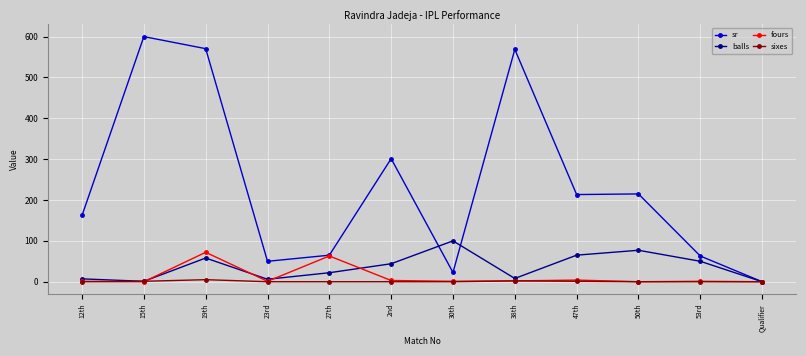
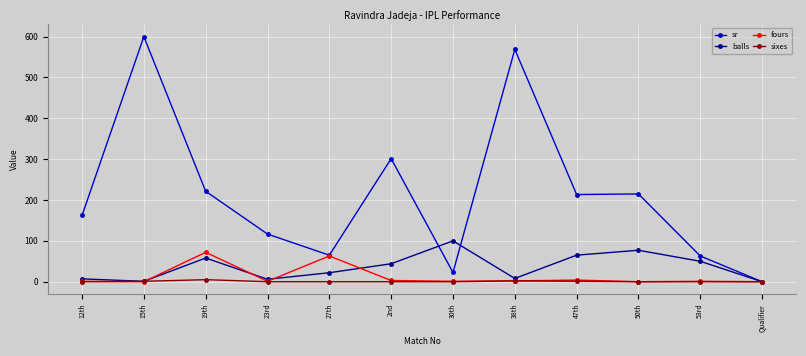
  {
    "sr": {
      "12th": 160,
      "15th": 600,
-     "19th": 570,
-     "23rd": 50,
+     "19th": 220,
+     "23rd": 120,
      "2nd": 300,
      "30th": 20,
      "38th": 570,
      "47th": 210,
      "50th": 210,
      "53rd": 60
    },
    "balls": {
      "19th": 60,
      "27th": 20,
      "2nd": 40,
      "30th": 100,
      "47th": 70,
      "50th": 80,
      "53rd": 50
    },
    "fours": {
      "19th": 70
    },
    "sixes": {
      "19th": 10,
      "27th": 0
    }
  }
